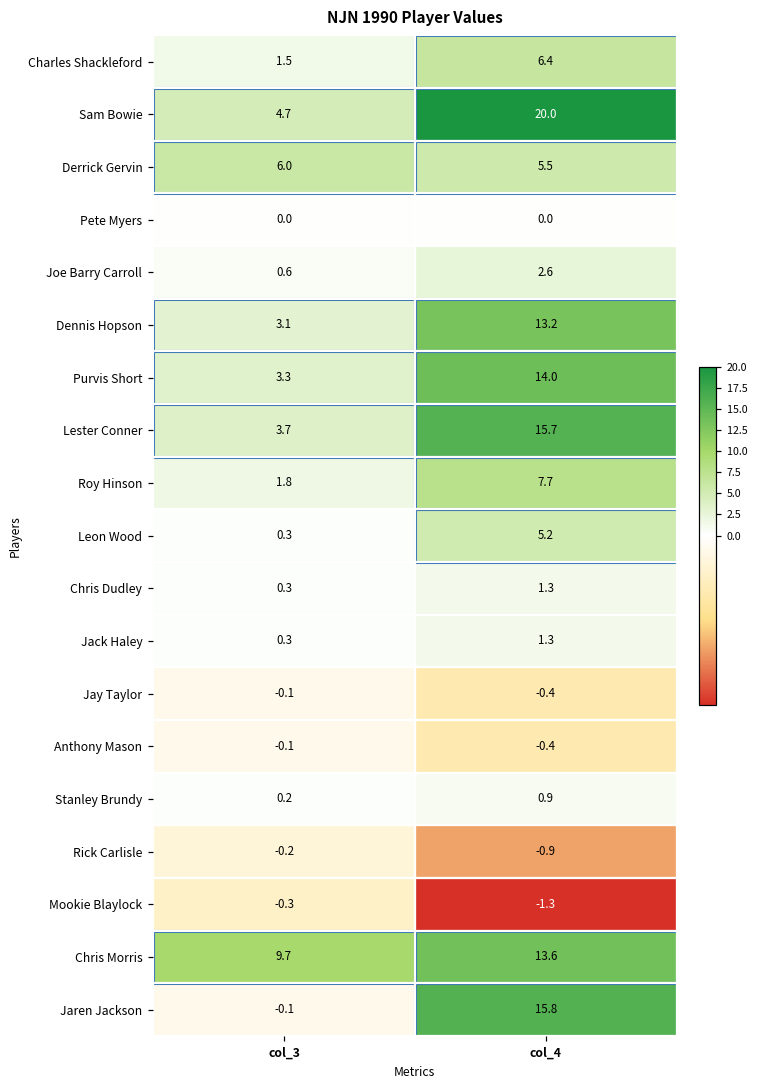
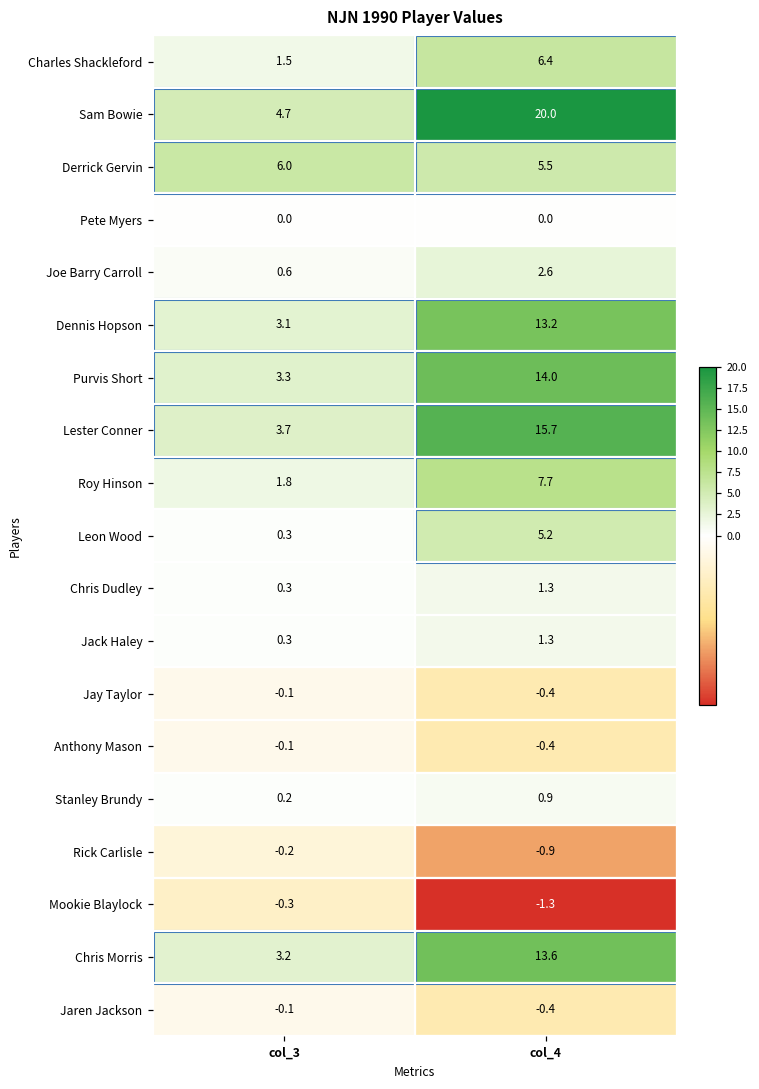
  {
    "Charles Shackleford": {
      "col_3": 1.5,
      "col_4": 6.4
    },
    "Sam Bowie": {
      "col_3": 4.7,
      "col_4": 20.0
    },
    "Derrick Gervin": {
      "col_3": 6.0,
      "col_4": 5.5
    },
    "Pete Myers": {
      "col_3": 0.0,
      "col_4": 0.0
    },
    "Joe Barry Carroll": {
      "col_3": 0.6,
      "col_4": 2.6
    },
    "Dennis Hopson": {
      "col_3": 3.1,
      "col_4": 13.2
    },
    "Purvis Short": {
      "col_3": 3.3,
      "col_4": 14.0
    },
    "Lester Conner": {
      "col_3": 3.7,
      "col_4": 15.7
    },
    "Roy Hinson": {
      "col_3": 1.8,
      "col_4": 7.7
    },
    "Leon Wood": {
      "col_3": 0.3,
      "col_4": 5.2
    },
    "Chris Dudley": {
      "col_3": 0.3,
      "col_4": 1.3
    },
    "Jack Haley": {
      "col_3": 0.3,
      "col_4": 1.3
    },
    "Jay Taylor": {
      "col_3": -0.1,
      "col_4": -0.4
    },
    "Anthony Mason": {
      "col_3": -0.1,
      "col_4": -0.4
    },
    "Stanley Brundy": {
      "col_3": 0.2,
      "col_4": 0.9
    },
    "Rick Carlisle": {
      "col_3": -0.2,
      "col_4": -0.9
    },
    "Mookie Blaylock": {
      "col_3": -0.3,
      "col_4": -1.3
    },
    "Chris Morris": {
-     "col_3": 9.7,
+     "col_3": 3.2,
      "col_4": 13.6
    },
    "Jaren Jackson": {
      "col_3": -0.1,
-     "col_4": 15.8
+     "col_4": -0.4
    }
  }
